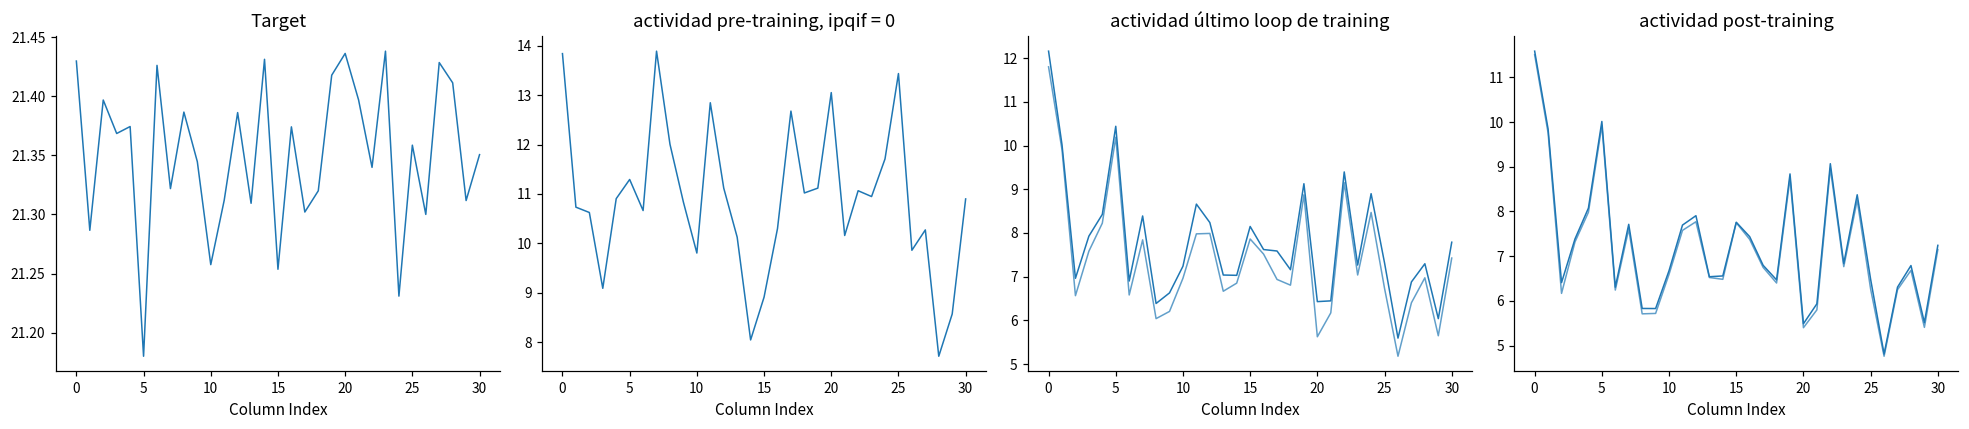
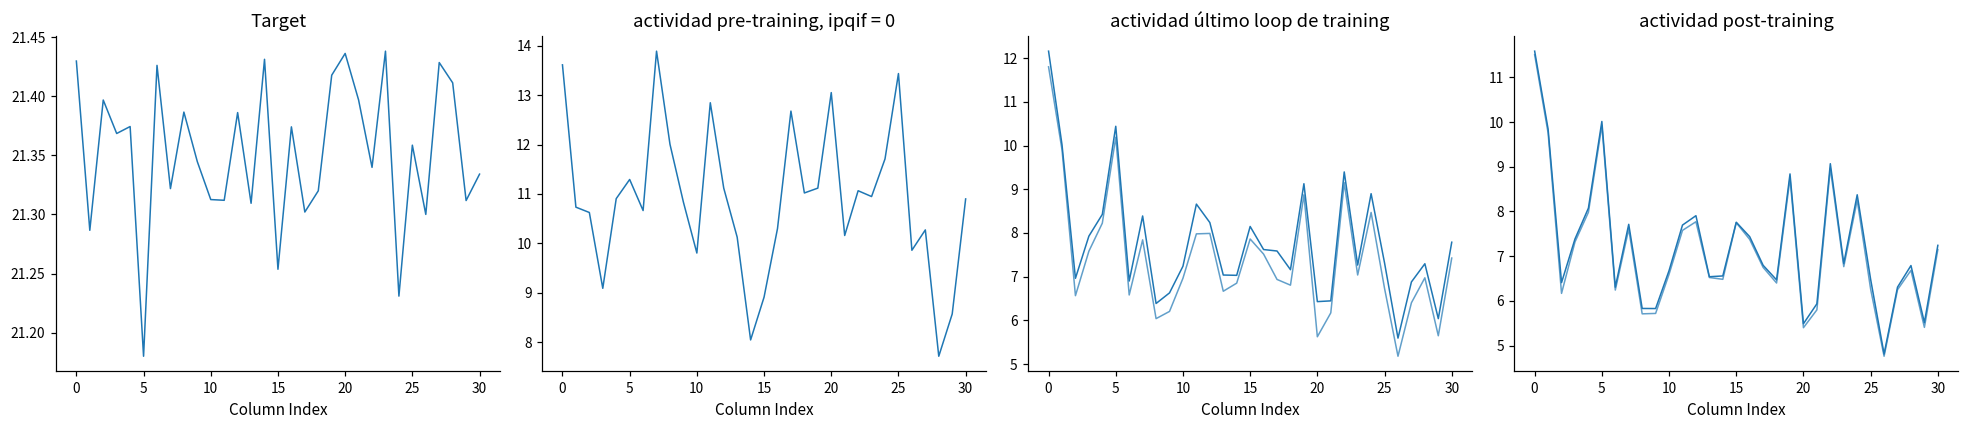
  {
    "Target": {
      "0": 21.430,
      "5": 21.180,
-     "10": 21.258,
+     "10": 21.313,
      "15": 21.254,
      "20": 21.436,
      "25": 21.359,
-     "30": 21.351
+     "30": 21.334
    },
    "actividad pre-training, ipqif = 0": {
-     "0": 13.8,
+     "0": 13.6,
      "5": 11.3,
      "10": 9.8,
      "15": 8.9,
      "20": 13.1,
      "25": 13.4,
      "30": 10.9
    }
  }
